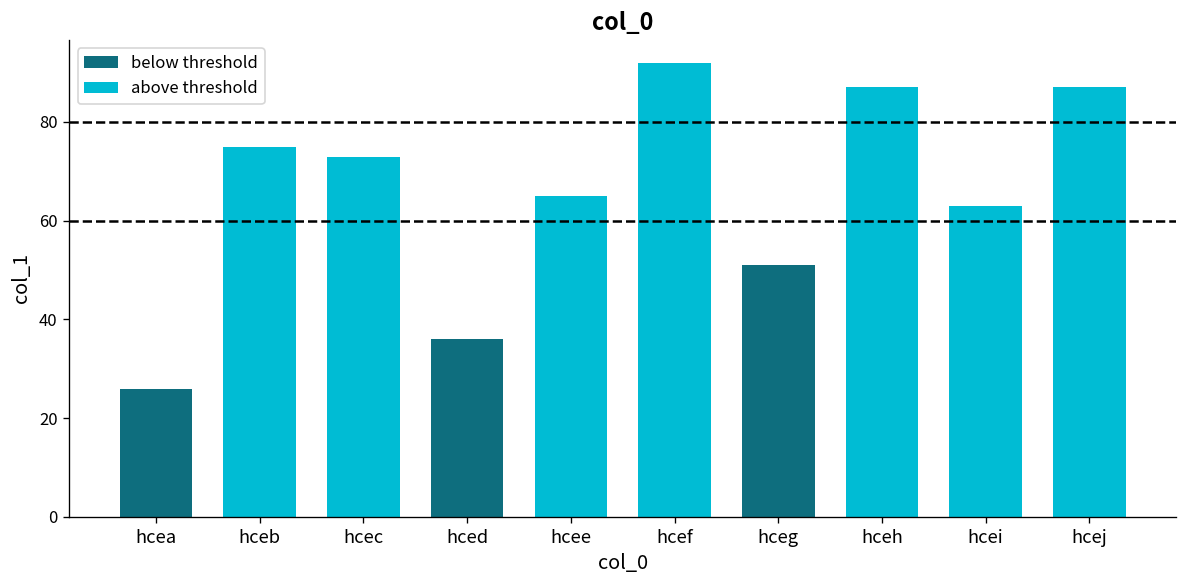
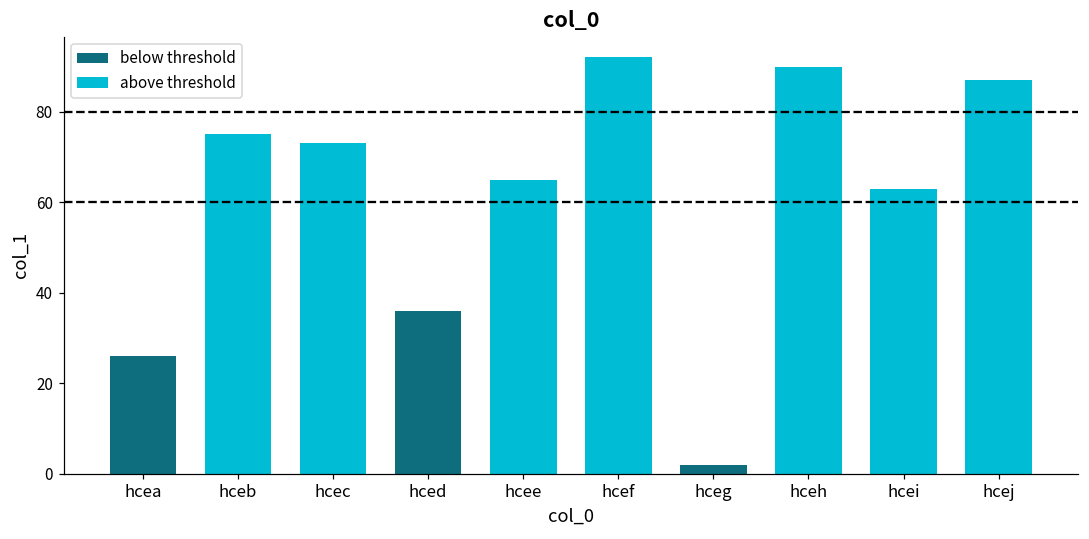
  {
    "below threshold": {
      "hcea": 26,
      "hced": 36,
-     "hceg": 51
+     "hceg": 2
    },
    "above threshold": {
      "hceb": 75,
      "hcec": 73,
      "hcee": 65,
      "hcef": 92,
-     "hceh": 87,
+     "hceh": 90,
      "hcei": 63,
      "hcej": 87
    }
  }
